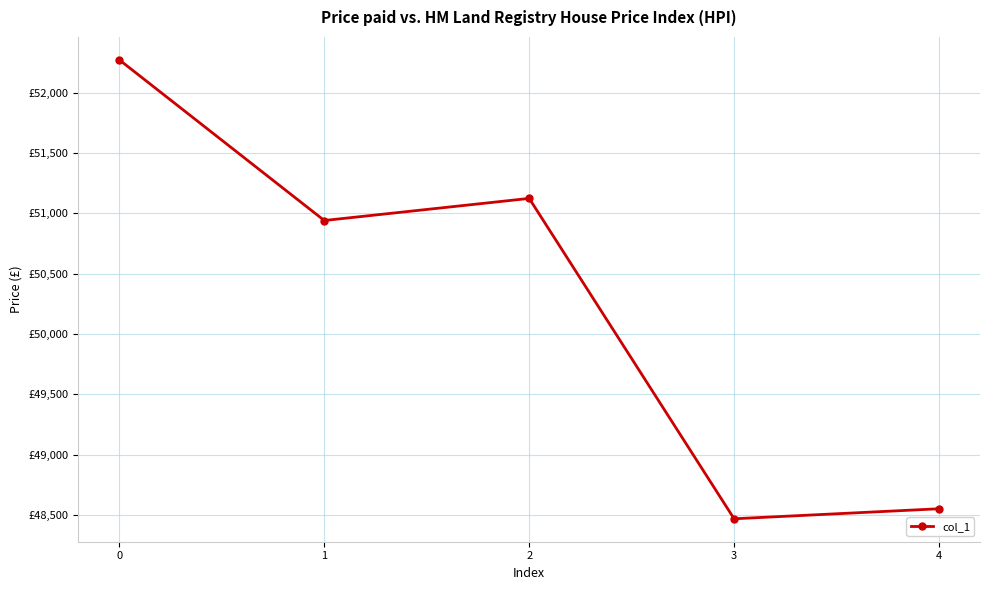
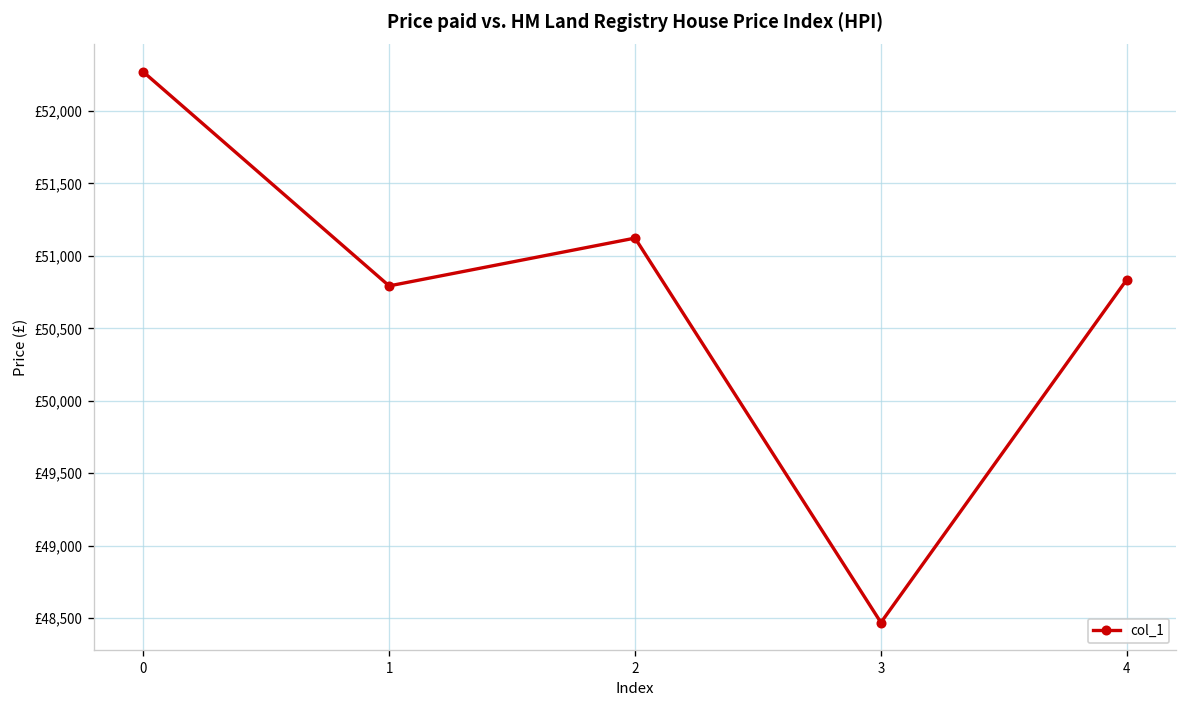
  {
    "0": "£52,270",
-   "1": "£50,940",
+   "1": "£50,790",
    "2": "£51,120",
    "3": "£48,470",
-   "4": "£48,550"
+   "4": "£50,840"
  }
